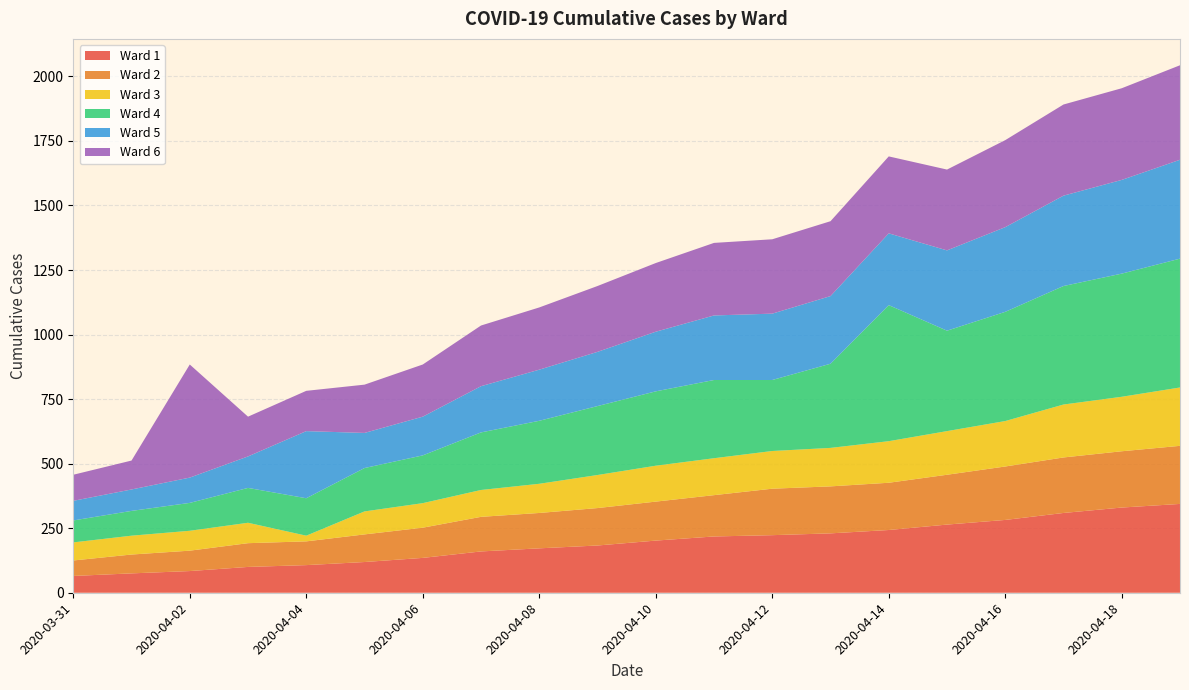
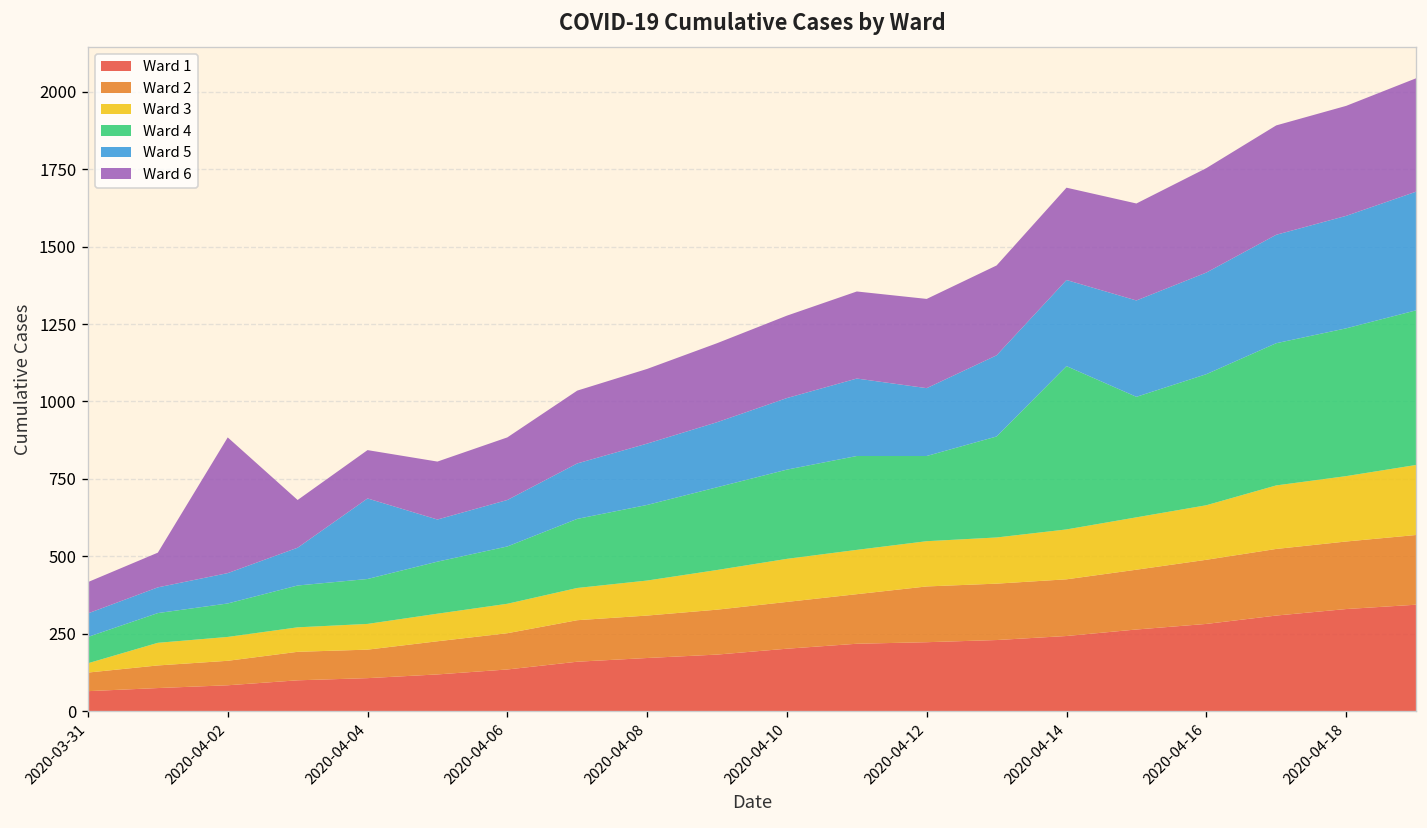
  {
    "Ward 3": {
-     "2020-03-31": 70,
+     "2020-03-31": 30,
      "2020-04-02": 80,
-     "2020-04-04": 20,
+     "2020-04-04": 80,
      "2020-04-06": 100,
      "2020-04-08": 110,
      "2020-04-10": 140,
      "2020-04-12": 150,
      "2020-04-14": 160,
      "2020-04-16": 180,
      "2020-04-18": 210
    },
    "Ward 4": {
      "2020-03-31": 90,
      "2020-04-02": 110,
      "2020-04-04": 150,
      "2020-04-06": 190,
      "2020-04-08": 240,
      "2020-04-10": 290,
      "2020-04-12": 280,
      "2020-04-14": 530,
      "2020-04-16": 420,
      "2020-04-18": 480
    },
    "Ward 5": {
      "2020-03-31": 80,
      "2020-04-02": 100,
      "2020-04-04": 260,
      "2020-04-06": 150,
      "2020-04-08": 200,
      "2020-04-10": 230,
-     "2020-04-12": 260,
+     "2020-04-12": 220,
      "2020-04-14": 280,
      "2020-04-16": 330,
      "2020-04-18": 360
    },
    "Ward 6": {
      "2020-03-31": 100,
      "2020-04-02": 440,
      "2020-04-04": 160,
      "2020-04-06": 200,
      "2020-04-08": 240,
      "2020-04-10": 270,
      "2020-04-12": 290,
      "2020-04-14": 300,
      "2020-04-16": 340,
      "2020-04-18": 360
    }
  }
